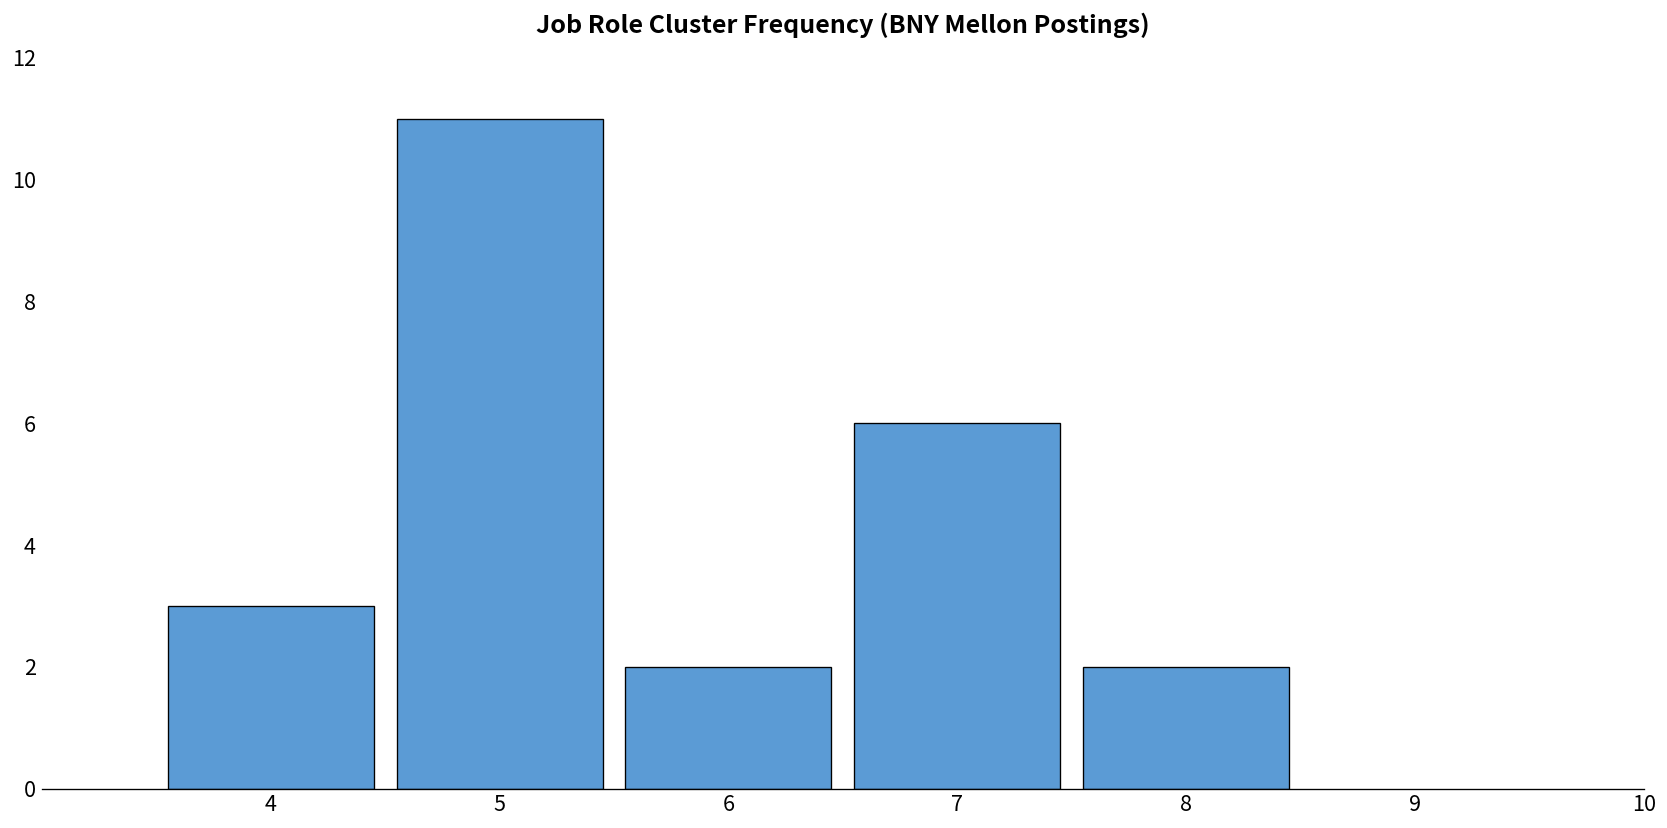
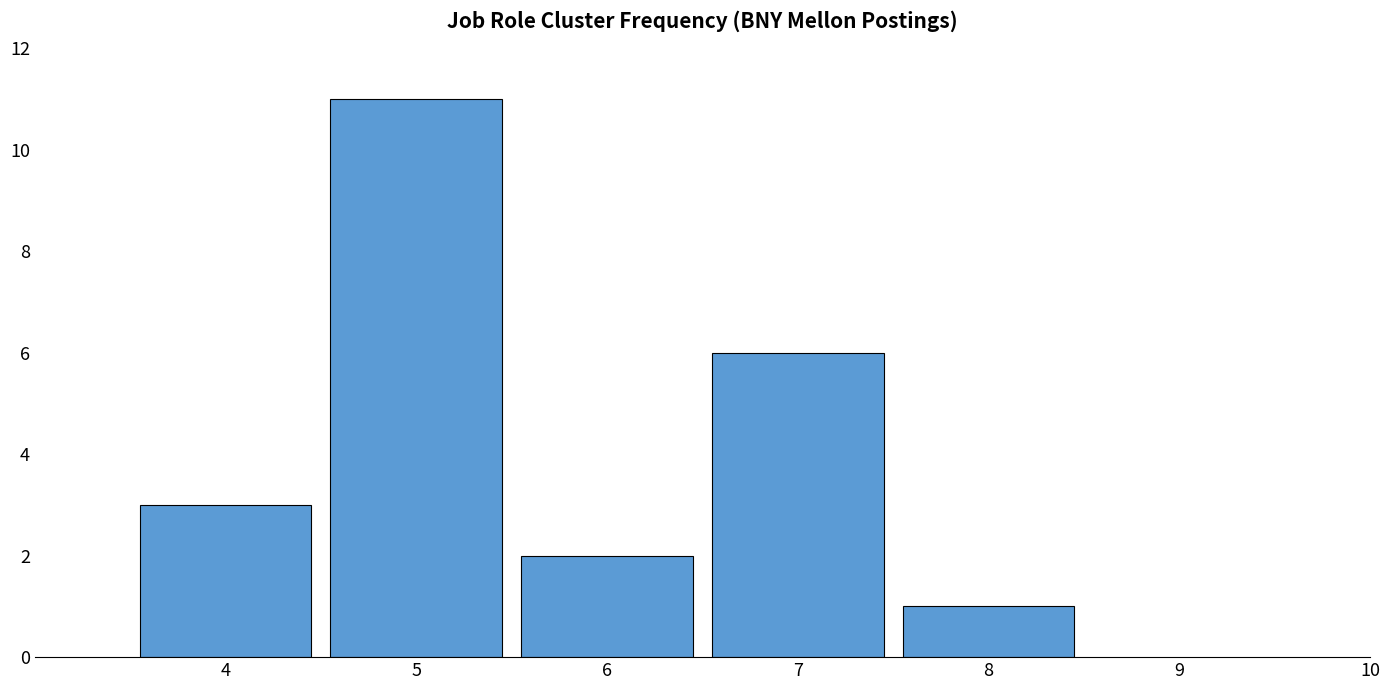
  {
    "4": 3,
    "5": 11,
    "6": 2,
    "7": 6,
-   "8": 2
+   "8": 1
  }
